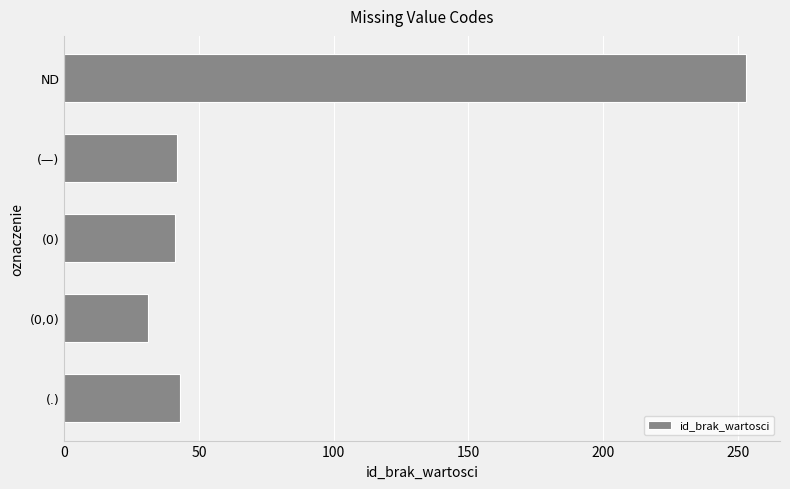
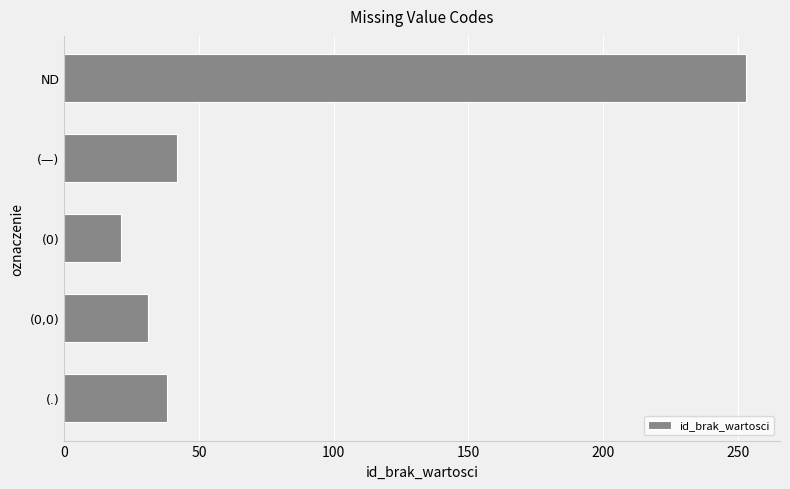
  {
    "ND": 253,
    "(—)": 42,
-   "(0)": 41,
+   "(0)": 21,
    "(0,0)": 31,
-   "(.)": 43
+   "(.)": 38
  }
